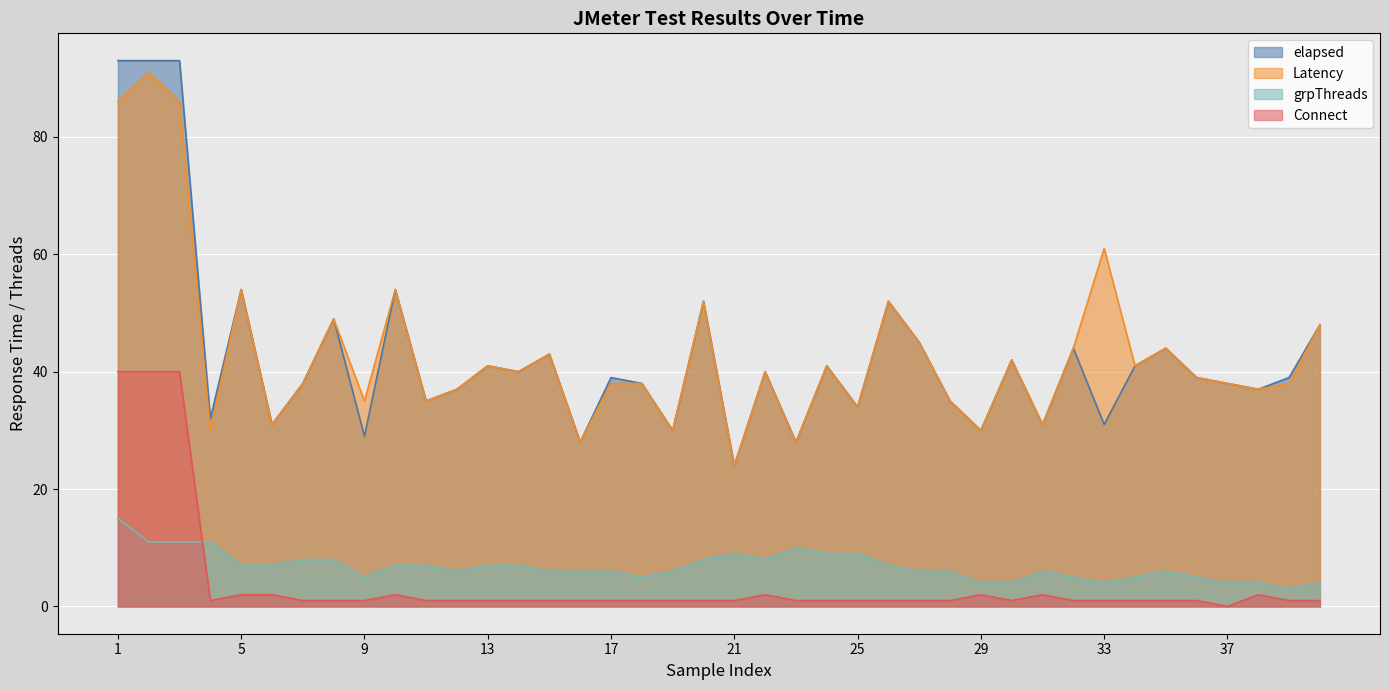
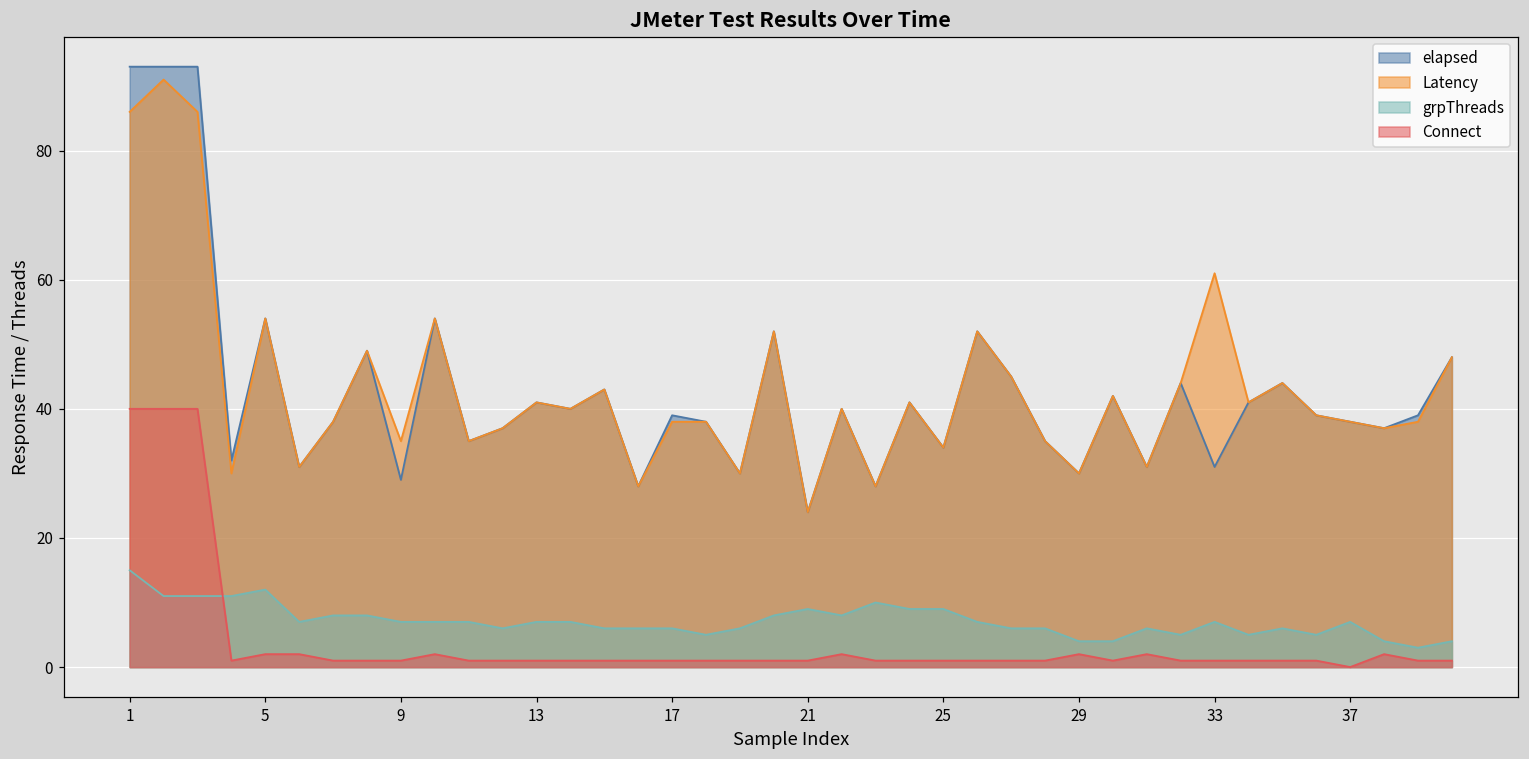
  {
    "elapsed": {
      "1": 93,
      "9": 29,
      "17": 39,
      "33": 31
    },
    "Latency": {
      "1": 86,
      "9": 35,
      "17": 38,
      "33": 61
    },
    "grpThreads": {
      "1": 15,
-     "5": 7,
-     "9": 5,
+     "5": 12,
+     "9": 7,
      "13": 7,
      "17": 6,
      "21": 9,
      "25": 9,
      "29": 4,
-     "33": 4,
-     "37": 4
+     "33": 7,
+     "37": 7
    },
    "Connect": {
      "1": 40,
      "5": 2,
      "9": 1,
      "13": 1,
      "17": 1,
      "21": 1,
      "25": 1,
      "29": 2,
      "33": 1,
      "37": 0
    }
  }
